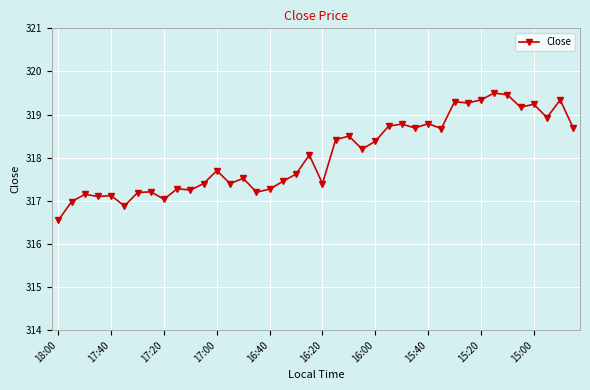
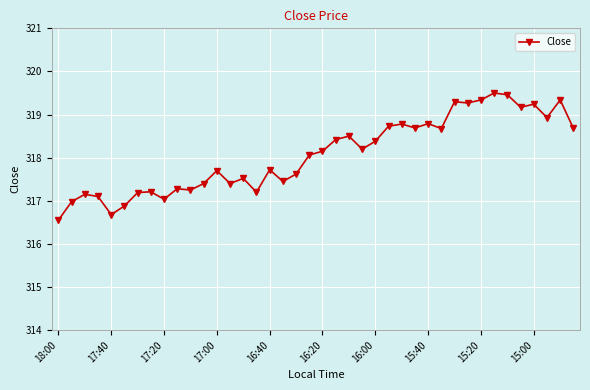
  {
    "18:00": 316.6,
-   "17:40": 317.1,
+   "17:40": 316.7,
    "17:20": 317.0,
    "17:00": 317.7,
-   "16:40": 317.3,
-   "16:20": 317.4,
+   "16:40": 317.7,
+   "16:20": 318.1,
    "16:00": 318.4,
    "15:40": 318.8,
    "15:20": 319.3,
    "15:00": 319.2
  }
